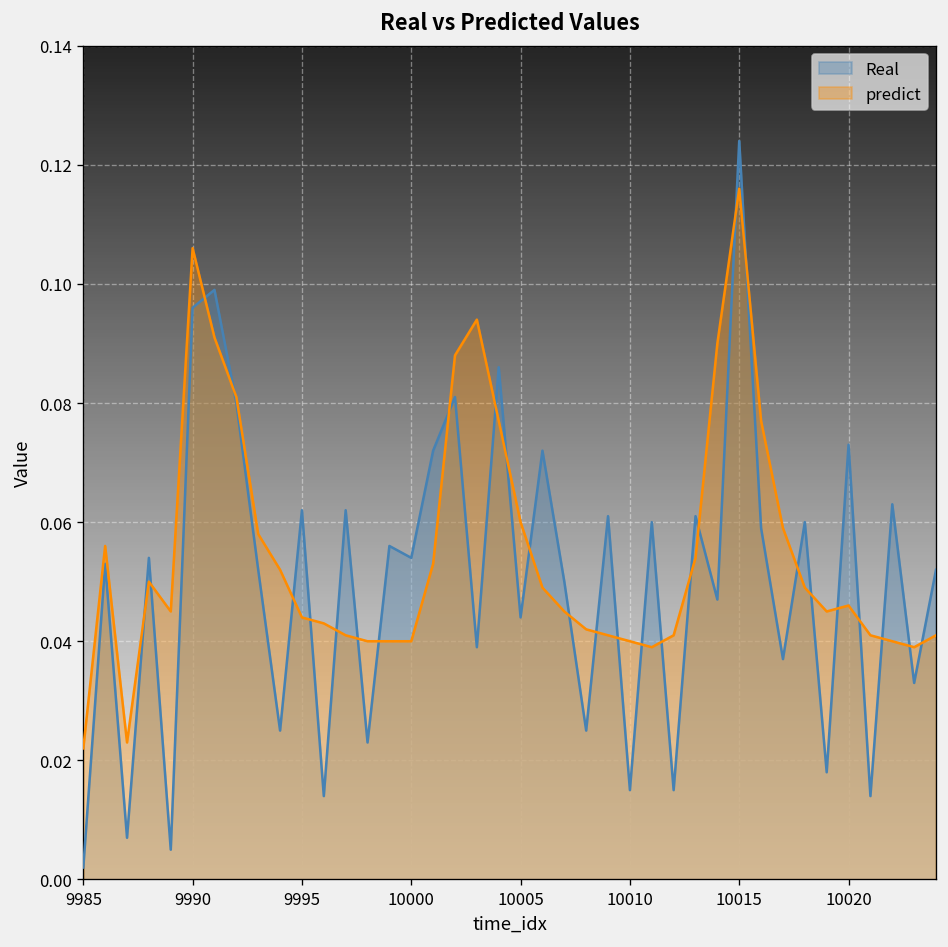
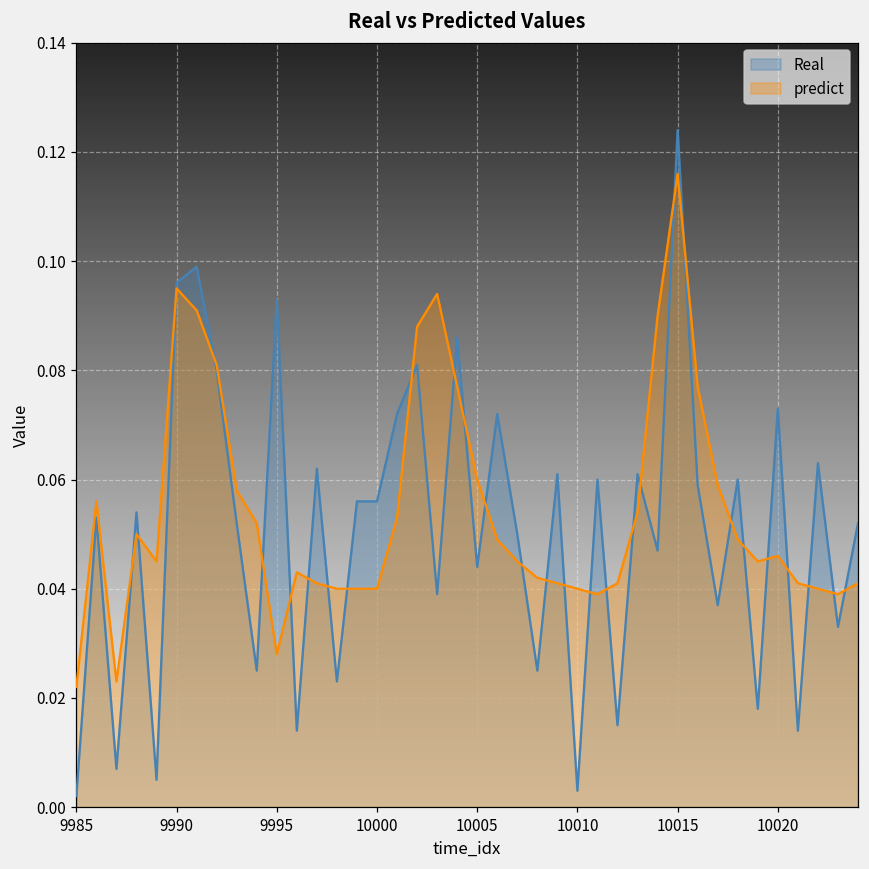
  {
    "Real": {
      "9985": 0.002,
      "9990": 0.096,
-     "9995": 0.062,
-     "10000": 0.054,
+     "9995": 0.093,
+     "10000": 0.056,
      "10005": 0.044,
-     "10010": 0.015,
+     "10010": 0.003,
      "10015": 0.124,
      "10020": 0.073
    },
    "predict": {
      "9985": 0.022,
-     "9990": 0.106,
-     "9995": 0.044,
+     "9990": 0.095,
+     "9995": 0.028,
      "10000": 0.040,
      "10005": 0.060,
      "10010": 0.040,
      "10015": 0.116,
      "10020": 0.046
    }
  }
